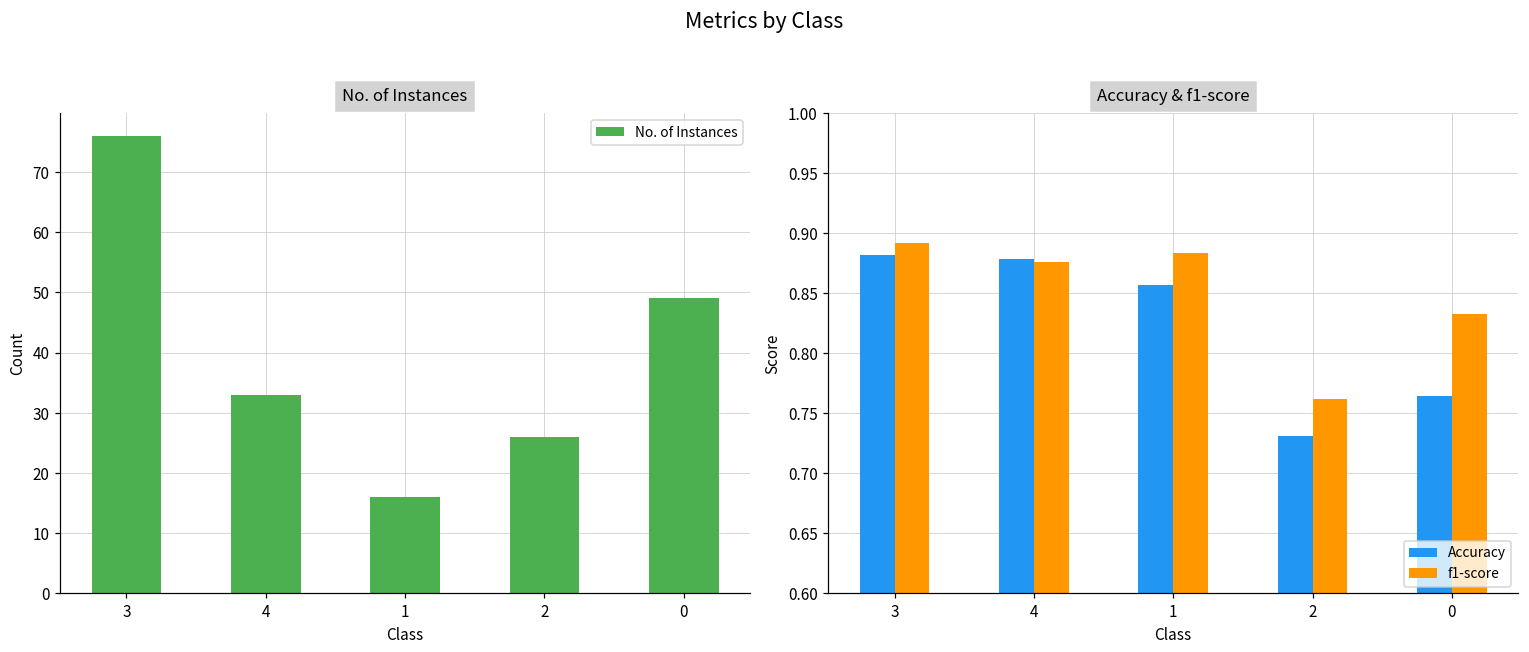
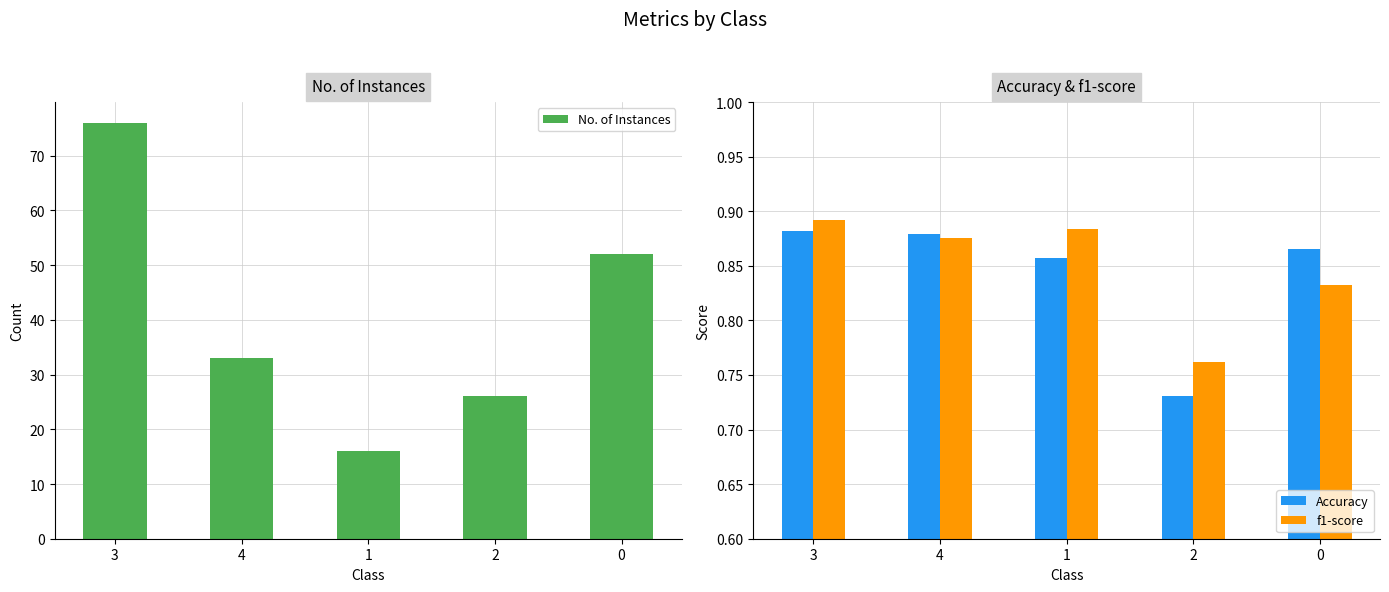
  {
    "No. of Instances": {
      "3": 76,
      "4": 33,
      "1": 16,
      "2": 26,
-     "0": 49
+     "0": 52
    },
    "Accuracy & f1-score": {
      "Accuracy": {
        "3": 0.882,
        "4": 0.879,
        "1": 0.857,
        "2": 0.731,
-       "0": 0.764
+       "0": 0.865
      },
      "f1-score": {
        "3": 0.892,
        "4": 0.876,
        "1": 0.883,
        "2": 0.762,
        "0": 0.833
      }
    }
  }
